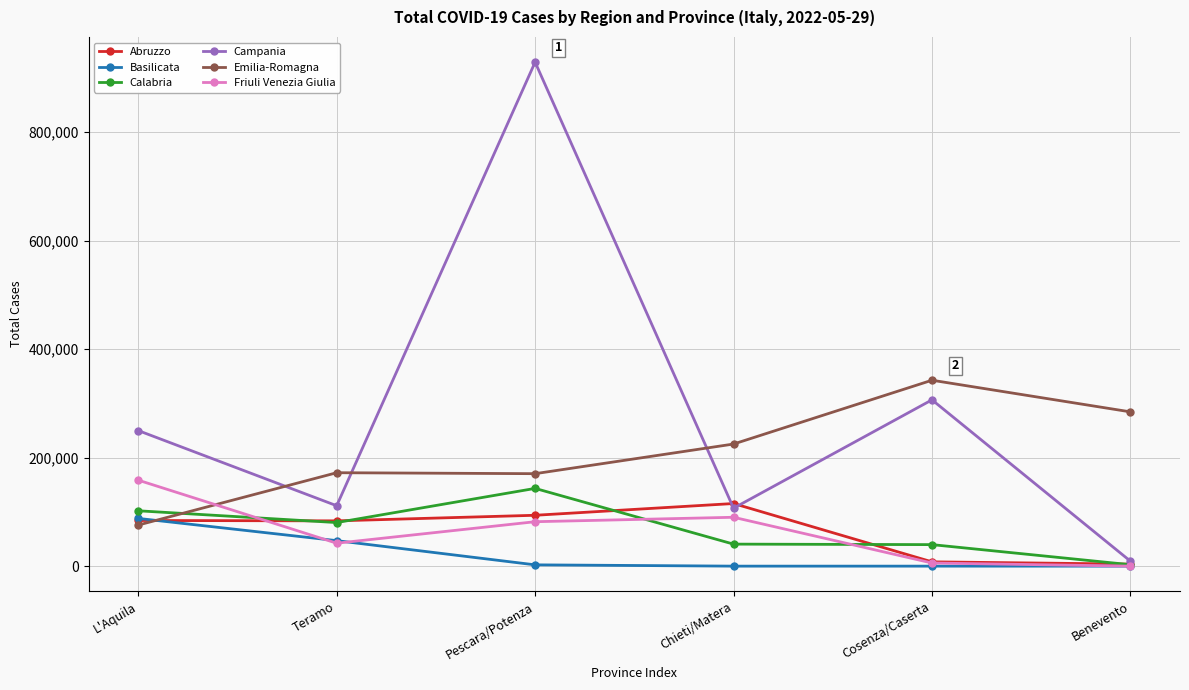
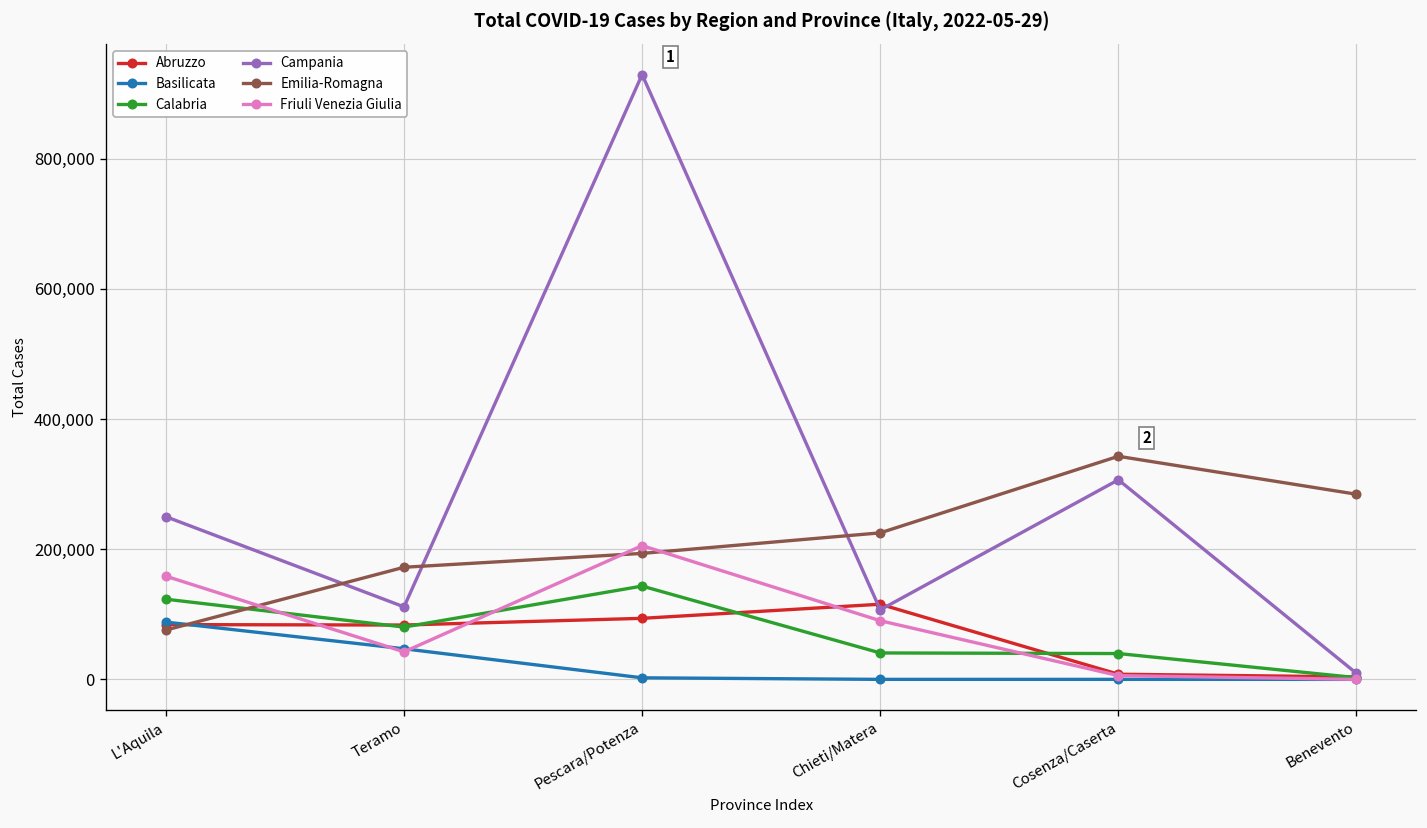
  {
    "Abruzzo": {
      "Pescara/Potenza": "90,000",
      "Chieti/Matera": "120,000"
    },
    "Basilicata": {
      "Teramo": "50,000",
      "Pescara/Potenza": "0",
      "Chieti/Matera": "0",
      "Cosenza/Caserta": "0"
    },
    "Calabria": {
-     "L'Aquila": "100,000",
+     "L'Aquila": "120,000",
      "Pescara/Potenza": "140,000",
      "Chieti/Matera": "40,000",
      "Cosenza/Caserta": "40,000"
    },
    "Campania": {
      "L'Aquila": "250,000",
      "Teramo": "110,000",
      "Chieti/Matera": "110,000",
      "Cosenza/Caserta": "310,000",
      "Benevento": "10,000"
    },
    "Emilia-Romagna": {
      "L'Aquila": "80,000",
      "Teramo": "170,000",
-     "Pescara/Potenza": "170,000",
+     "Pescara/Potenza": "190,000",
      "Chieti/Matera": "230,000",
      "Benevento": "280,000"
    },
    "Friuli Venezia Giulia": {
      "L'Aquila": "160,000",
      "Teramo": "40,000",
-     "Pescara/Potenza": "80,000",
+     "Pescara/Potenza": "210,000",
      "Chieti/Matera": "90,000"
    }
  }
